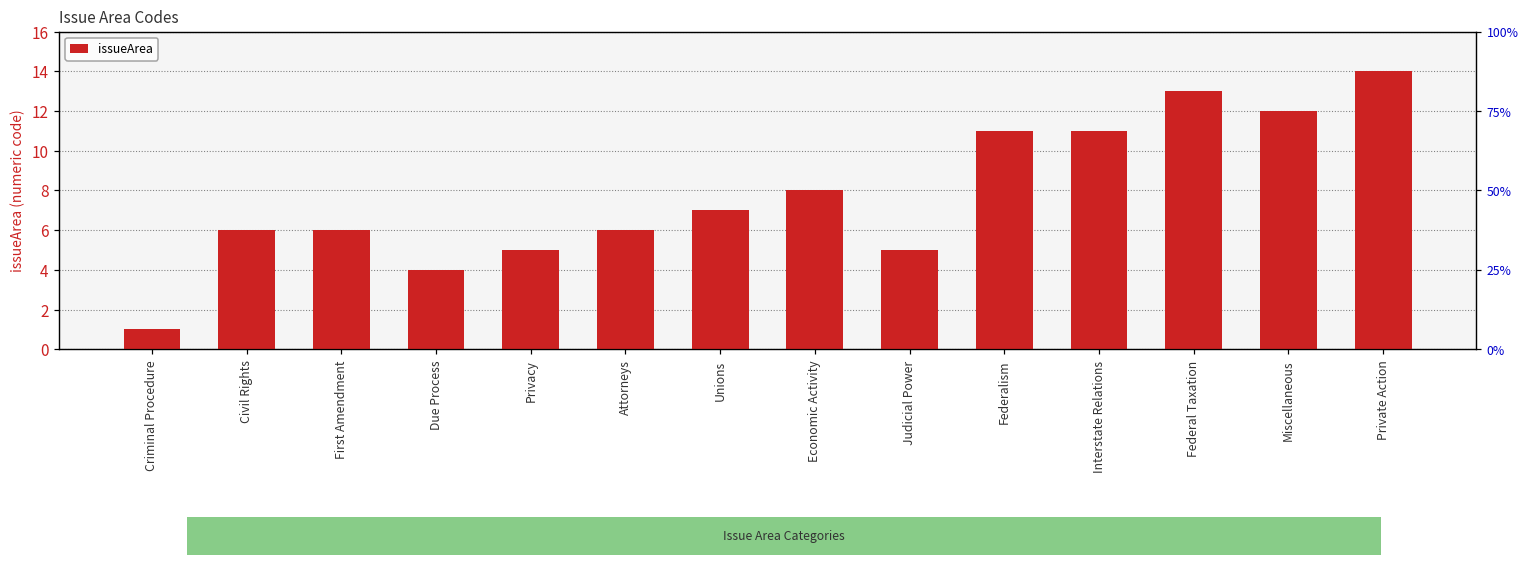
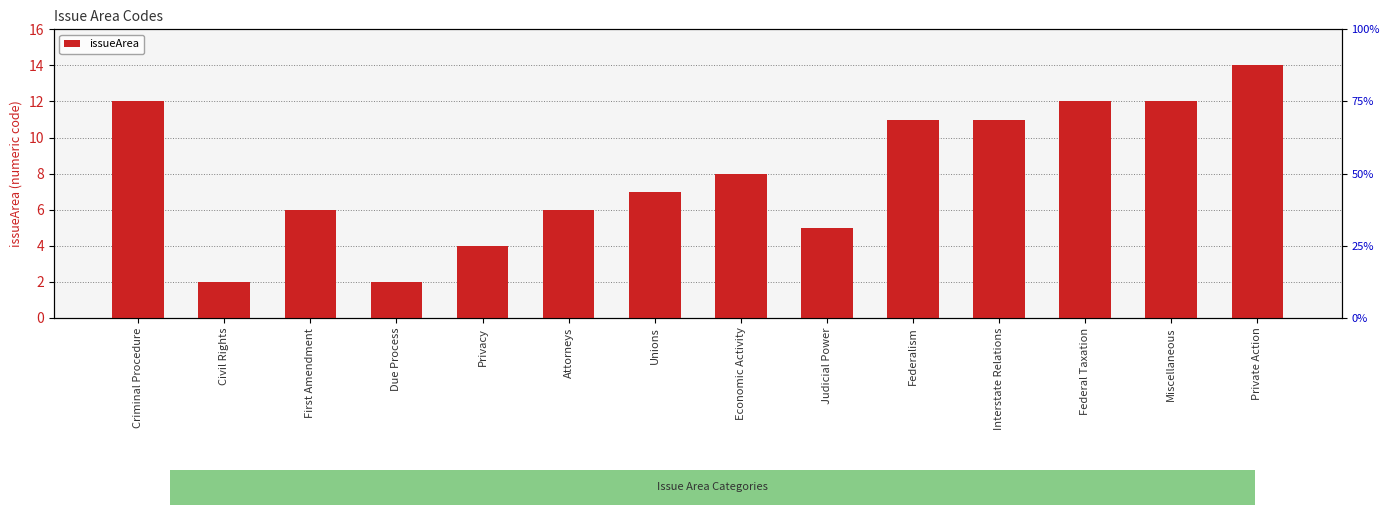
  {
-   "Criminal Procedure": 1,
-   "Civil Rights": 6,
+   "Criminal Procedure": 12,
+   "Civil Rights": 2,
    "First Amendment": 6,
-   "Due Process": 4,
-   "Privacy": 5,
+   "Due Process": 2,
+   "Privacy": 4,
    "Attorneys": 6,
    "Unions": 7,
    "Economic Activity": 8,
    "Judicial Power": 5,
    "Federalism": 11,
    "Interstate Relations": 11,
-   "Federal Taxation": 13,
+   "Federal Taxation": 12,
    "Miscellaneous": 12,
    "Private Action": 14
  }
